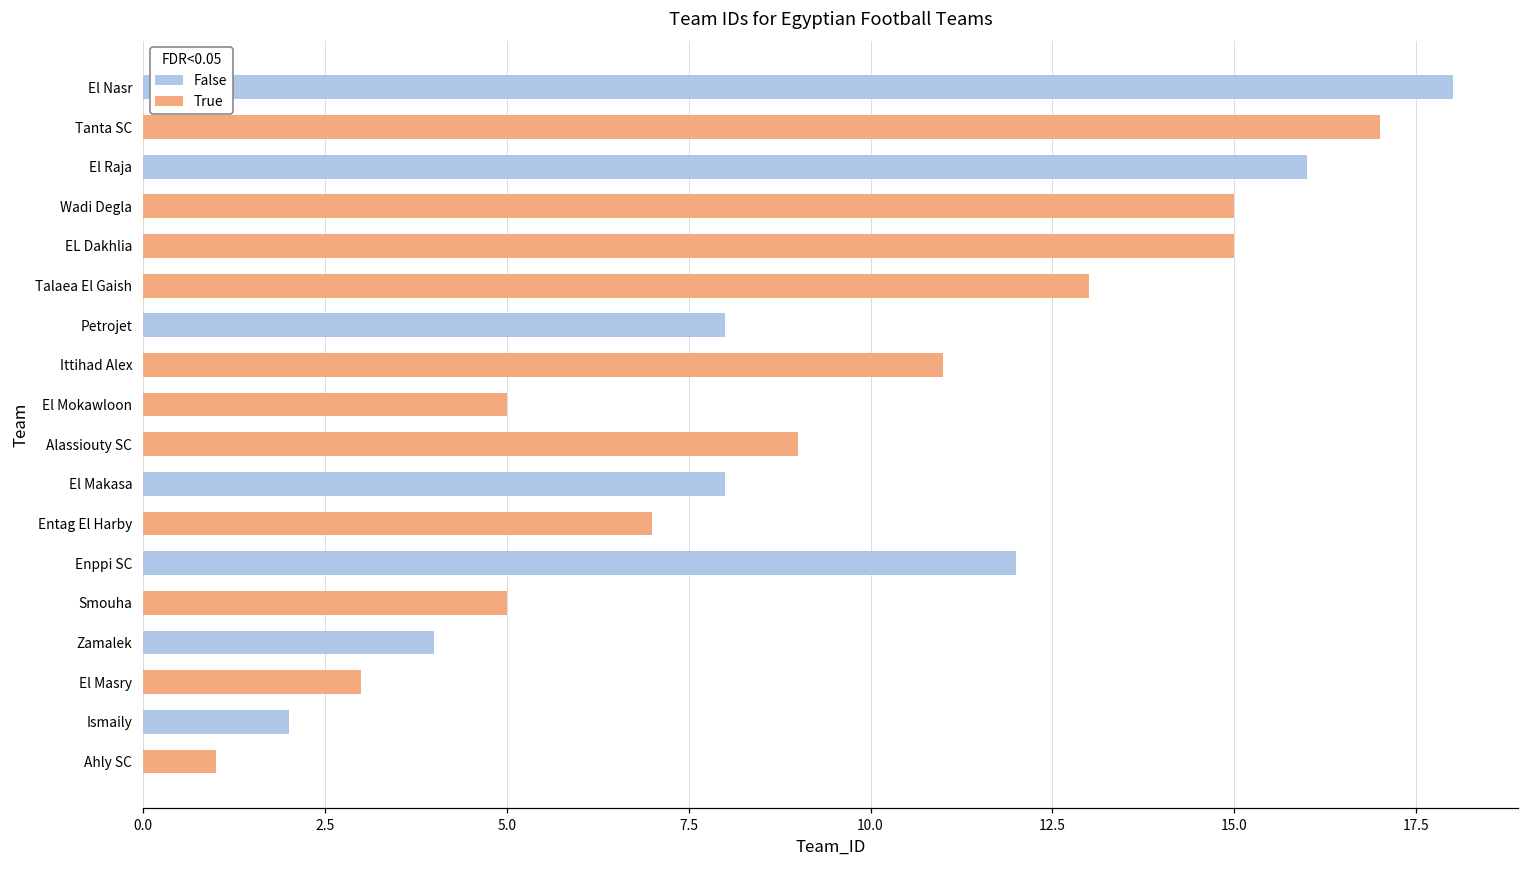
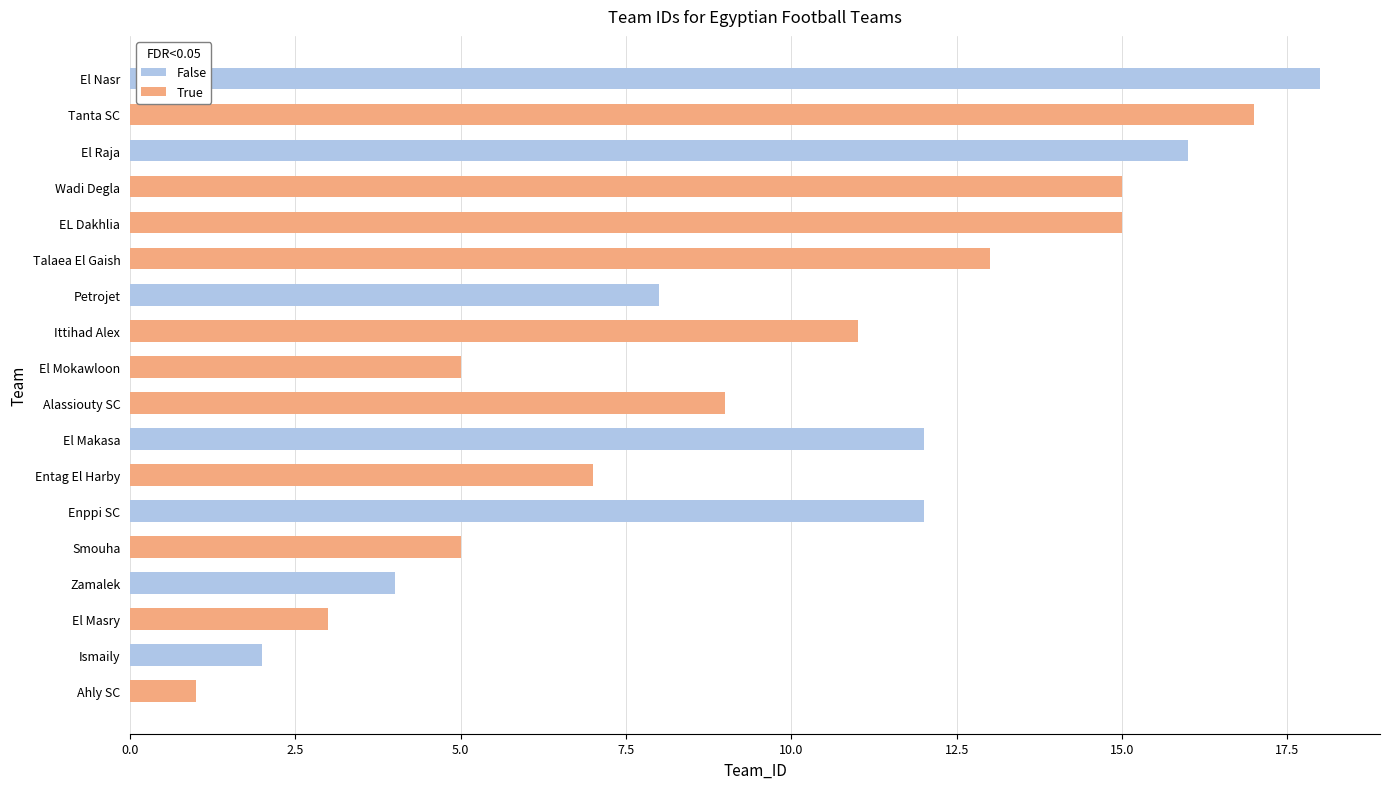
  {
    "El Nasr": 18,
    "Tanta SC": 17,
    "El Raja": 16,
    "Wadi Degla": 15,
    "EL Dakhlia": 15,
    "Talaea El Gaish": 13,
    "Petrojet": 8,
    "Ittihad Alex": 11,
    "El Mokawloon": 5,
    "Alassiouty SC": 9,
-   "El Makasa": 8,
+   "El Makasa": 12,
    "Entag El Harby": 7,
    "Enppi SC": 12,
    "Smouha": 5,
    "Zamalek": 4,
    "El Masry": 3,
    "Ismaily": 2,
    "Ahly SC": 1
  }
